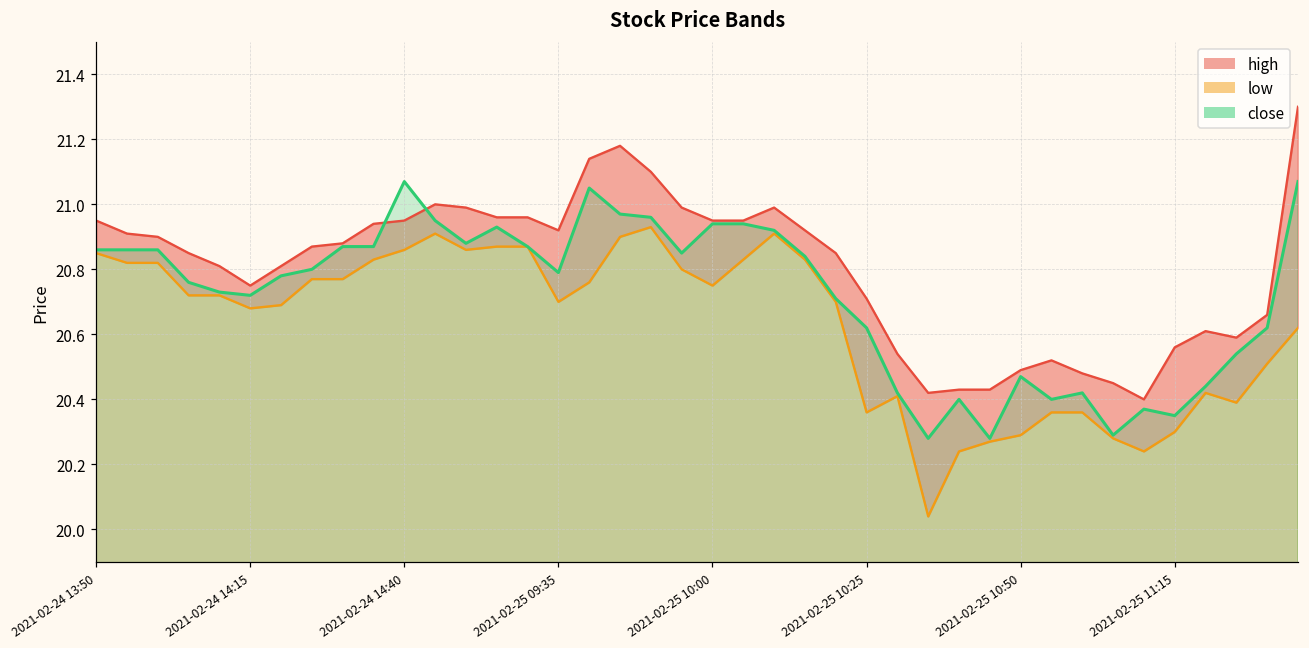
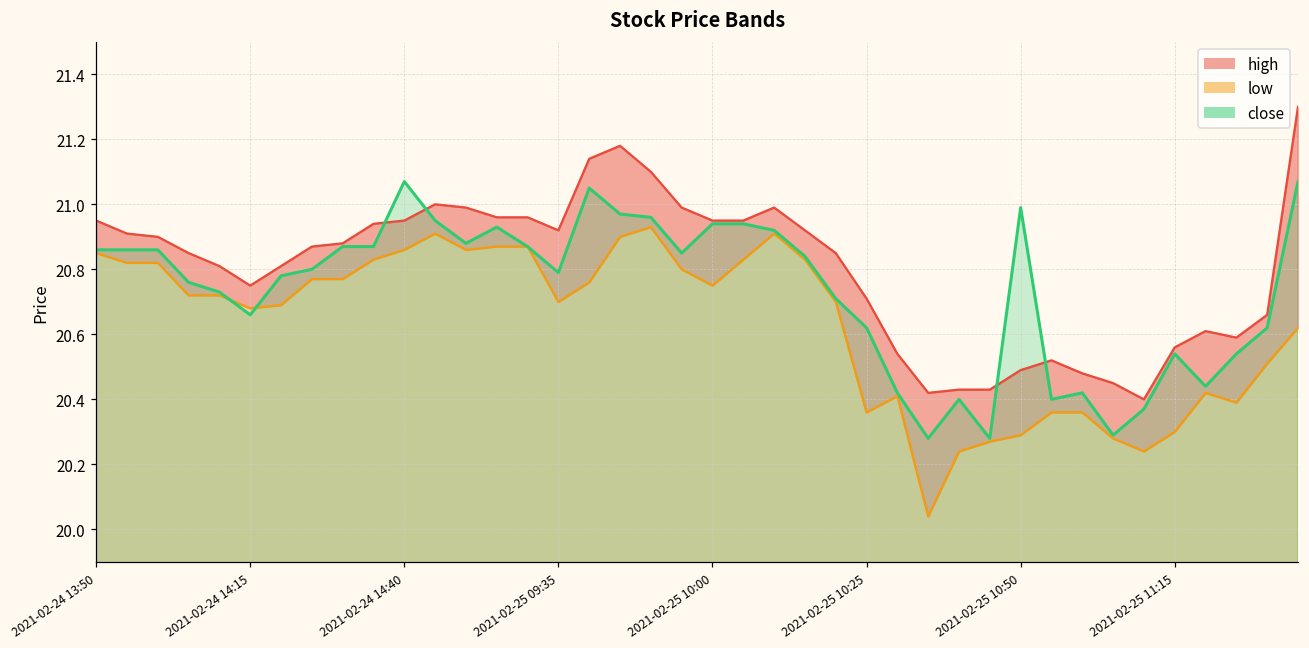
  {
    "close": {
      "2021-02-24 13:50": 20.86,
-     "2021-02-24 14:15": 20.72,
+     "2021-02-24 14:15": 20.66,
      "2021-02-24 14:40": 21.07,
      "2021-02-25 09:35": 20.79,
      "2021-02-25 10:00": 20.94,
      "2021-02-25 10:25": 20.62,
-     "2021-02-25 10:50": 20.47,
-     "2021-02-25 11:15": 20.35
+     "2021-02-25 10:50": 20.99,
+     "2021-02-25 11:15": 20.54
    }
  }
